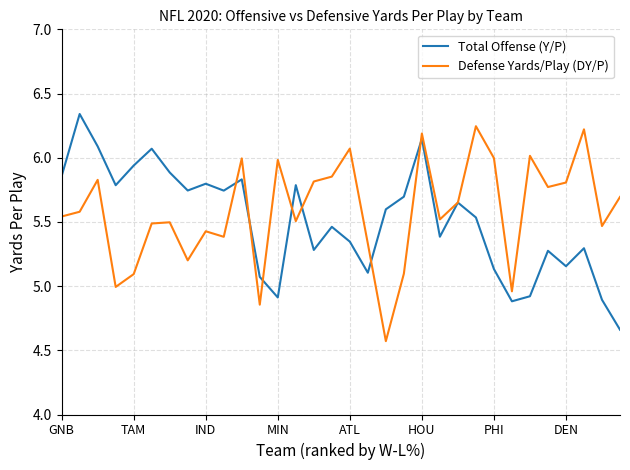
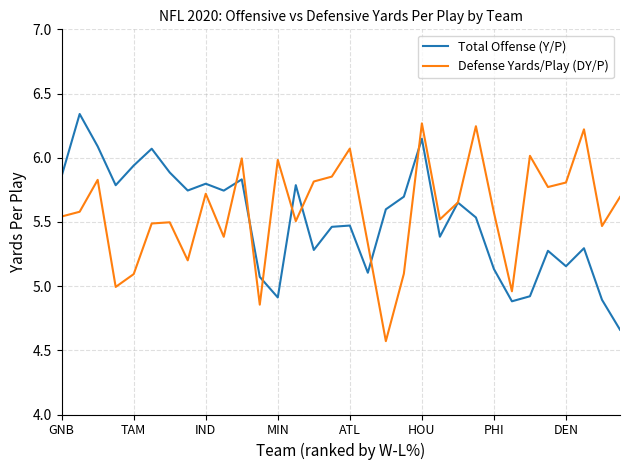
  {
    "Total Offense (Y/P)": {
      "GNB": 5.86,
      "TAM": 5.94,
      "IND": 5.80,
      "MIN": 4.91,
-     "ATL": 5.35,
+     "ATL": 5.47,
      "HOU": 6.15,
      "PHI": 5.13,
      "DEN": 5.16
    },
    "Defense Yards/Play (DY/P)": {
      "GNB": 5.54,
      "TAM": 5.09,
-     "IND": 5.43,
+     "IND": 5.72,
      "MIN": 5.98,
      "ATL": 6.07,
-     "HOU": 6.19,
-     "PHI": 6.00,
+     "HOU": 6.27,
+     "PHI": 5.57,
      "DEN": 5.81
    }
  }
